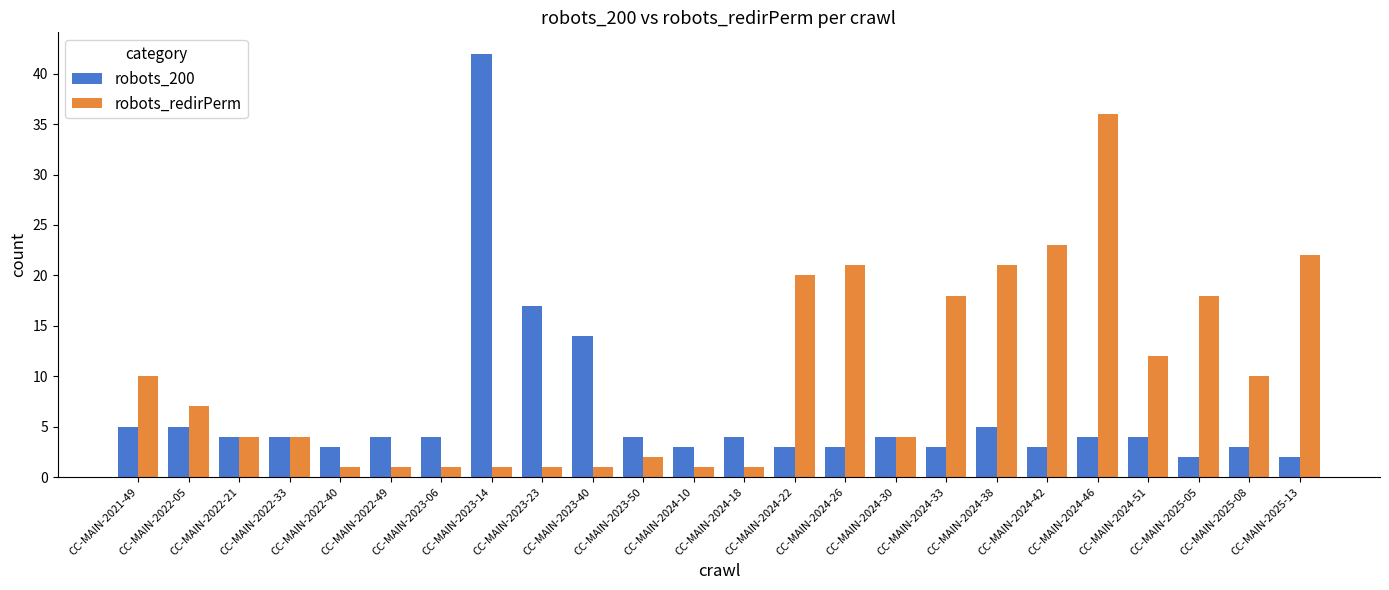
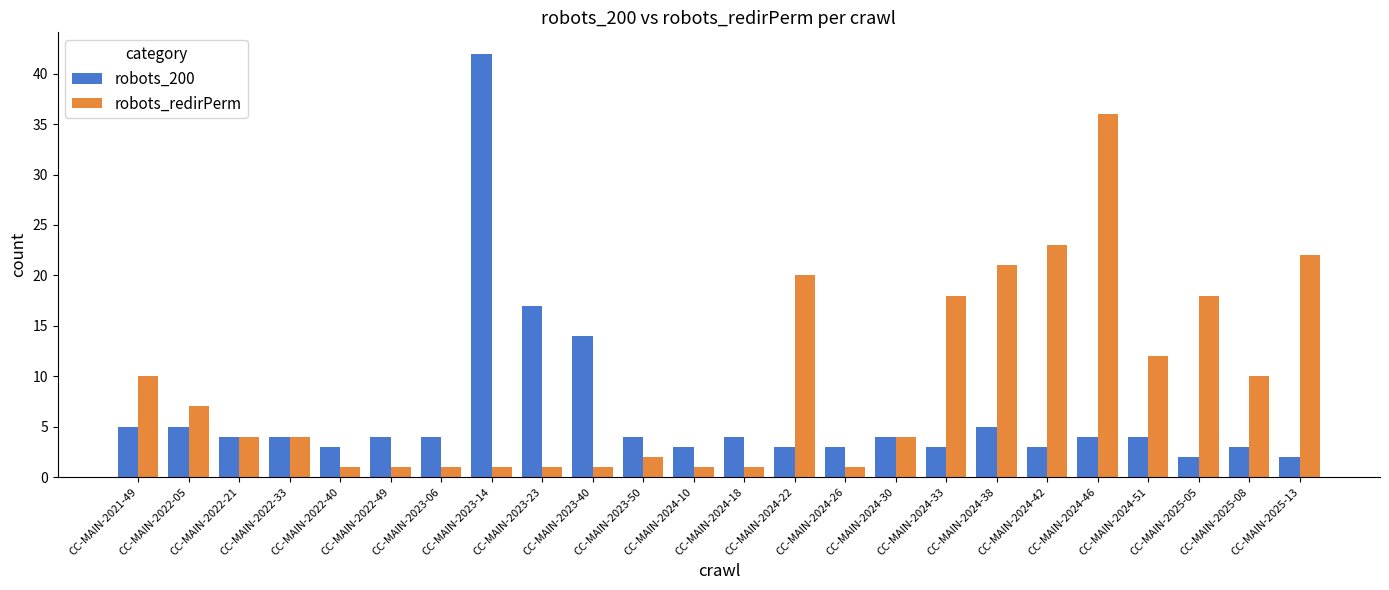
  {
    "robots_200": {
      "CC-MAIN-2021-49": 5,
      "CC-MAIN-2022-05": 5,
      "CC-MAIN-2022-21": 4,
      "CC-MAIN-2022-33": 4,
      "CC-MAIN-2022-40": 3,
      "CC-MAIN-2022-49": 4,
      "CC-MAIN-2023-06": 4,
      "CC-MAIN-2023-14": 42,
      "CC-MAIN-2023-23": 17,
      "CC-MAIN-2023-40": 14,
      "CC-MAIN-2023-50": 4,
      "CC-MAIN-2024-10": 3,
      "CC-MAIN-2024-18": 4,
      "CC-MAIN-2024-22": 3,
      "CC-MAIN-2024-26": 3,
      "CC-MAIN-2024-30": 4,
      "CC-MAIN-2024-33": 3,
      "CC-MAIN-2024-38": 5,
      "CC-MAIN-2024-42": 3,
      "CC-MAIN-2024-46": 4,
      "CC-MAIN-2024-51": 4,
      "CC-MAIN-2025-05": 2,
      "CC-MAIN-2025-08": 3,
      "CC-MAIN-2025-13": 2
    },
    "robots_redirPerm": {
      "CC-MAIN-2021-49": 10,
      "CC-MAIN-2022-05": 7,
      "CC-MAIN-2022-21": 4,
      "CC-MAIN-2022-33": 4,
      "CC-MAIN-2022-40": 1,
      "CC-MAIN-2022-49": 1,
      "CC-MAIN-2023-06": 1,
      "CC-MAIN-2023-14": 1,
      "CC-MAIN-2023-23": 1,
      "CC-MAIN-2023-40": 1,
      "CC-MAIN-2023-50": 2,
      "CC-MAIN-2024-10": 1,
      "CC-MAIN-2024-18": 1,
      "CC-MAIN-2024-22": 20,
-     "CC-MAIN-2024-26": 21,
+     "CC-MAIN-2024-26": 1,
      "CC-MAIN-2024-30": 4,
      "CC-MAIN-2024-33": 18,
      "CC-MAIN-2024-38": 21,
      "CC-MAIN-2024-42": 23,
      "CC-MAIN-2024-46": 36,
      "CC-MAIN-2024-51": 12,
      "CC-MAIN-2025-05": 18,
      "CC-MAIN-2025-08": 10,
      "CC-MAIN-2025-13": 22
    }
  }
